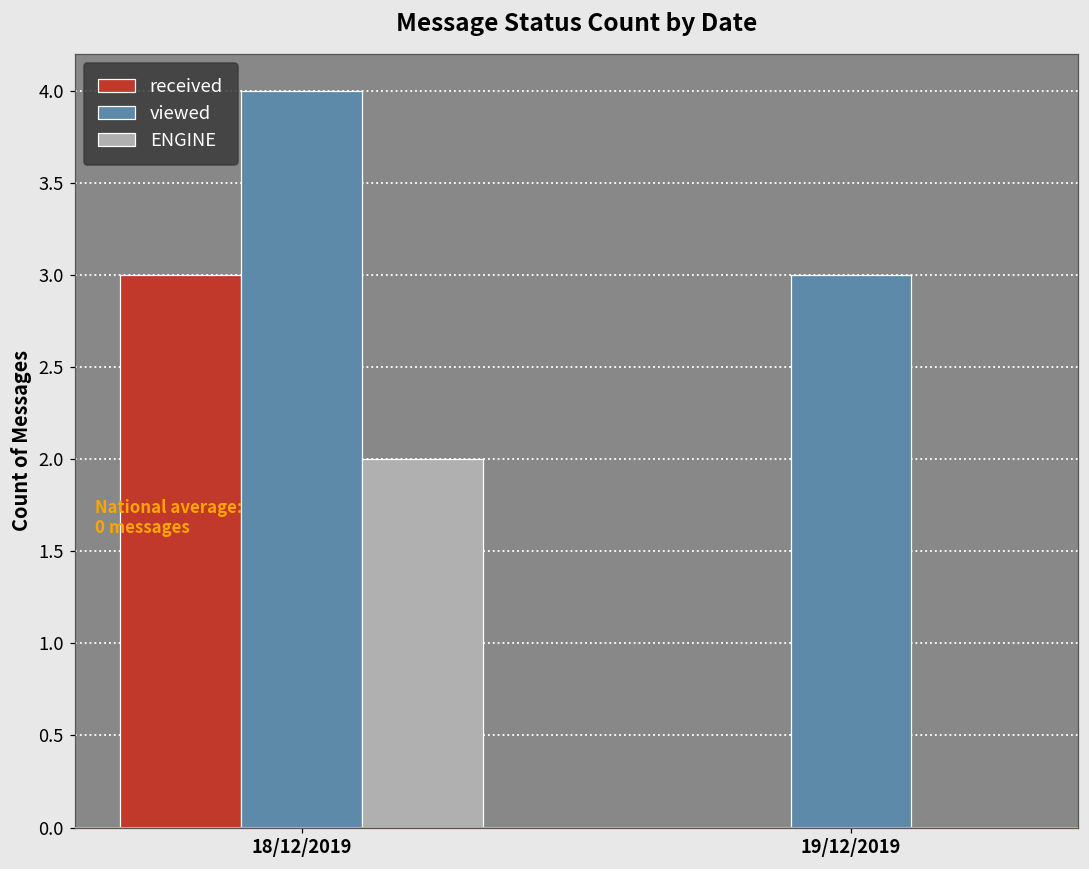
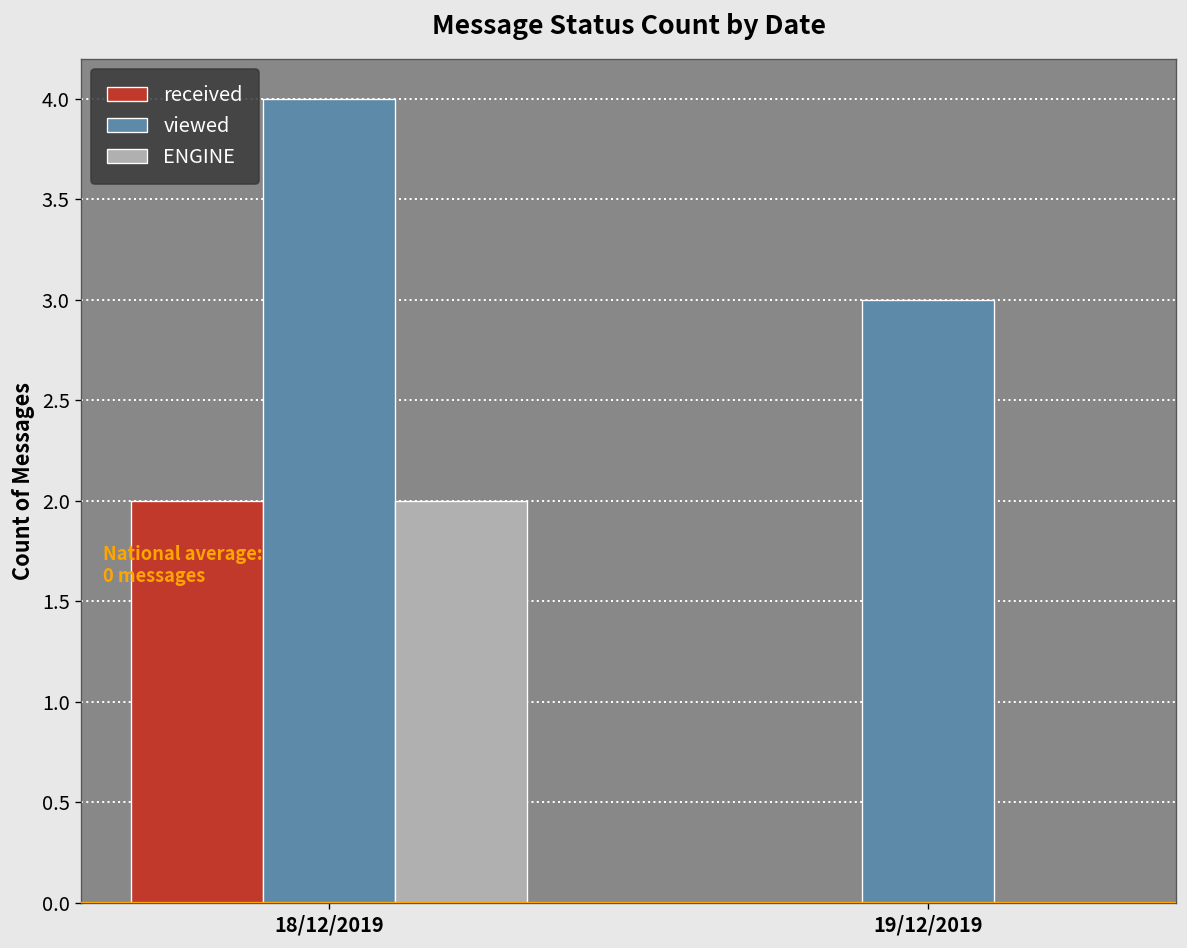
  {
    "received": {
-     "18/12/2019": 3,
+     "18/12/2019": 2,
      "19/12/2019": 0
    },
    "viewed": {
      "18/12/2019": 4,
      "19/12/2019": 3
    },
    "ENGINE": {
      "18/12/2019": 2,
      "19/12/2019": 0
    }
  }
